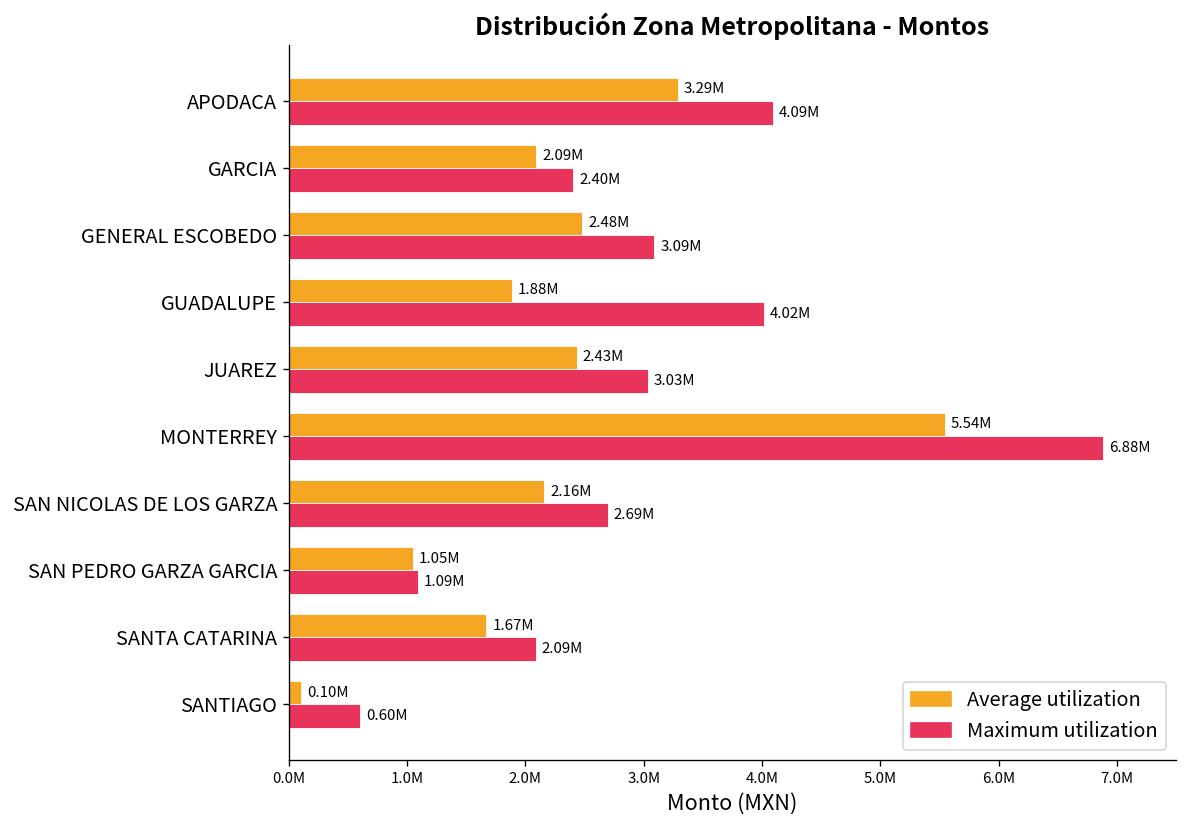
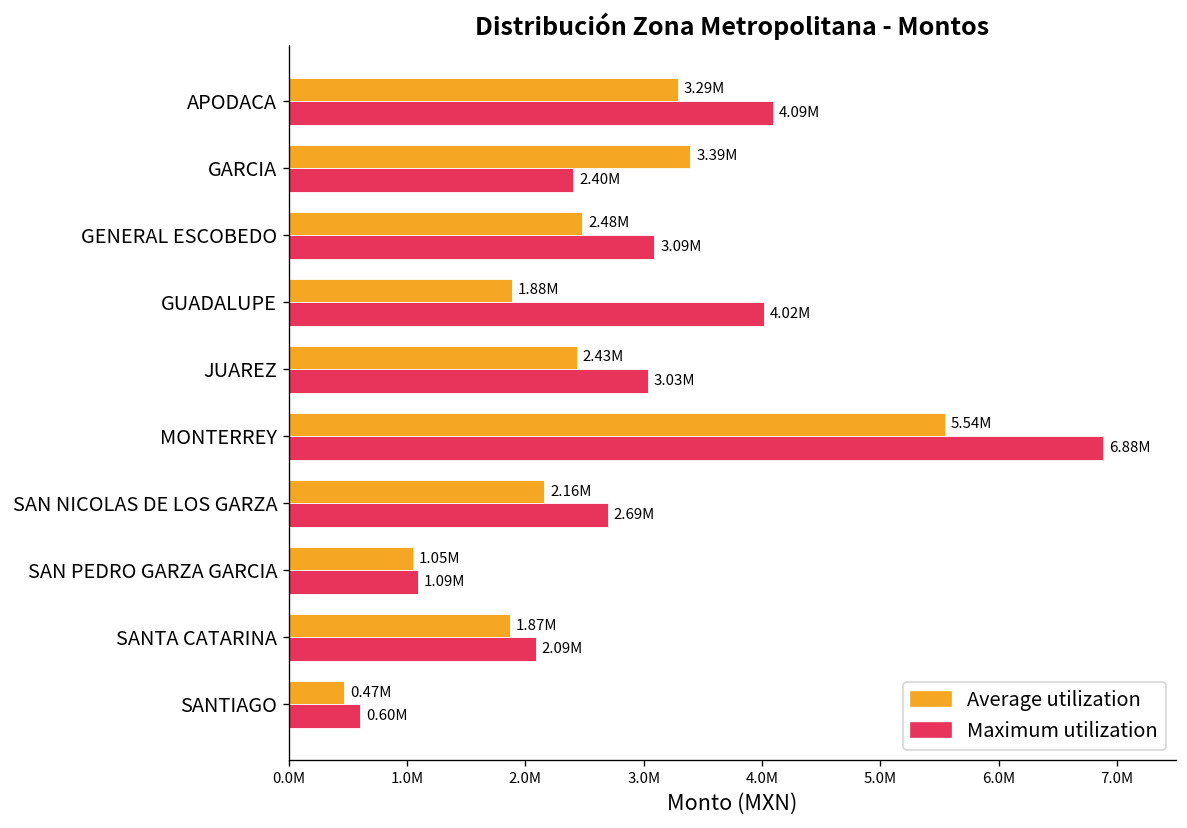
  {
    "Average utilization": {
      "APODACA": "3.29M",
-     "GARCIA": "2.09M",
+     "GARCIA": "3.39M",
      "GENERAL ESCOBEDO": "2.48M",
      "GUADALUPE": "1.88M",
      "JUAREZ": "2.43M",
      "MONTERREY": "5.54M",
      "SAN NICOLAS DE LOS GARZA": "2.16M",
      "SAN PEDRO GARZA GARCIA": "1.05M",
-     "SANTA CATARINA": "1.67M",
-     "SANTIAGO": "0.10M"
+     "SANTA CATARINA": "1.87M",
+     "SANTIAGO": "0.47M"
    },
    "Maximum utilization": {
      "APODACA": "4.09M",
      "GARCIA": "2.40M",
      "GENERAL ESCOBEDO": "3.09M",
      "GUADALUPE": "4.02M",
      "JUAREZ": "3.03M",
      "MONTERREY": "6.88M",
      "SAN NICOLAS DE LOS GARZA": "2.69M",
      "SAN PEDRO GARZA GARCIA": "1.09M",
      "SANTA CATARINA": "2.09M",
      "SANTIAGO": "0.60M"
    }
  }
